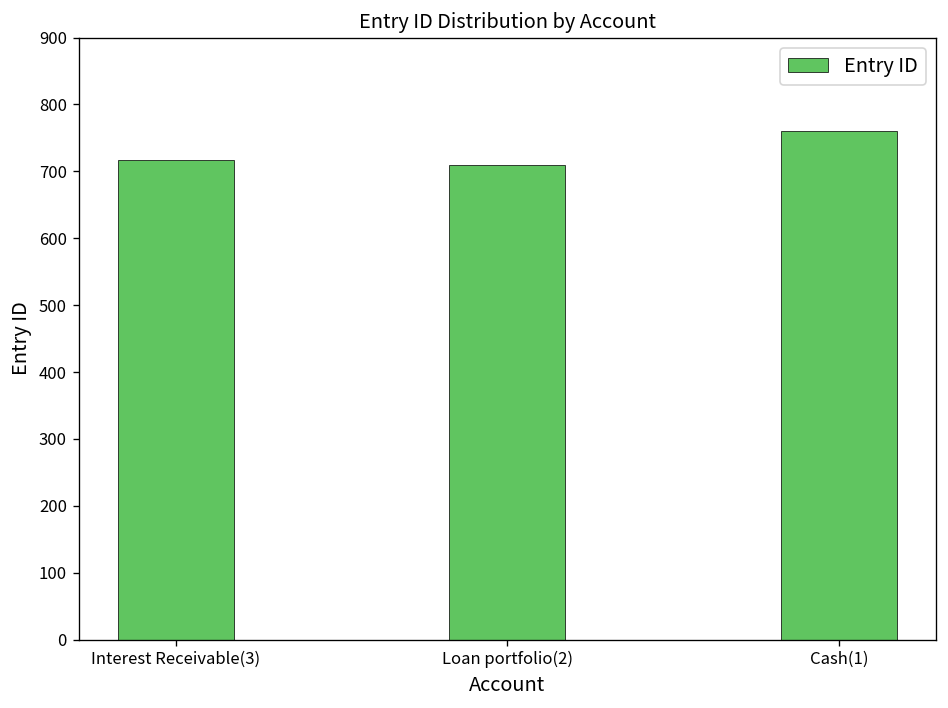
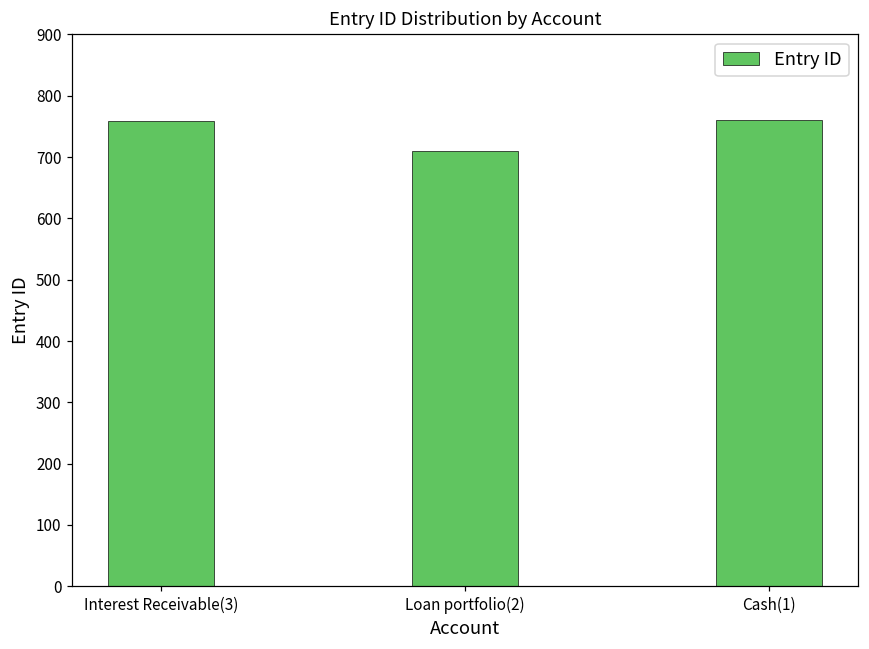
  {
-   "Interest Receivable(3)": 720,
+   "Interest Receivable(3)": 760,
    "Loan portfolio(2)": 710,
    "Cash(1)": 760
  }
